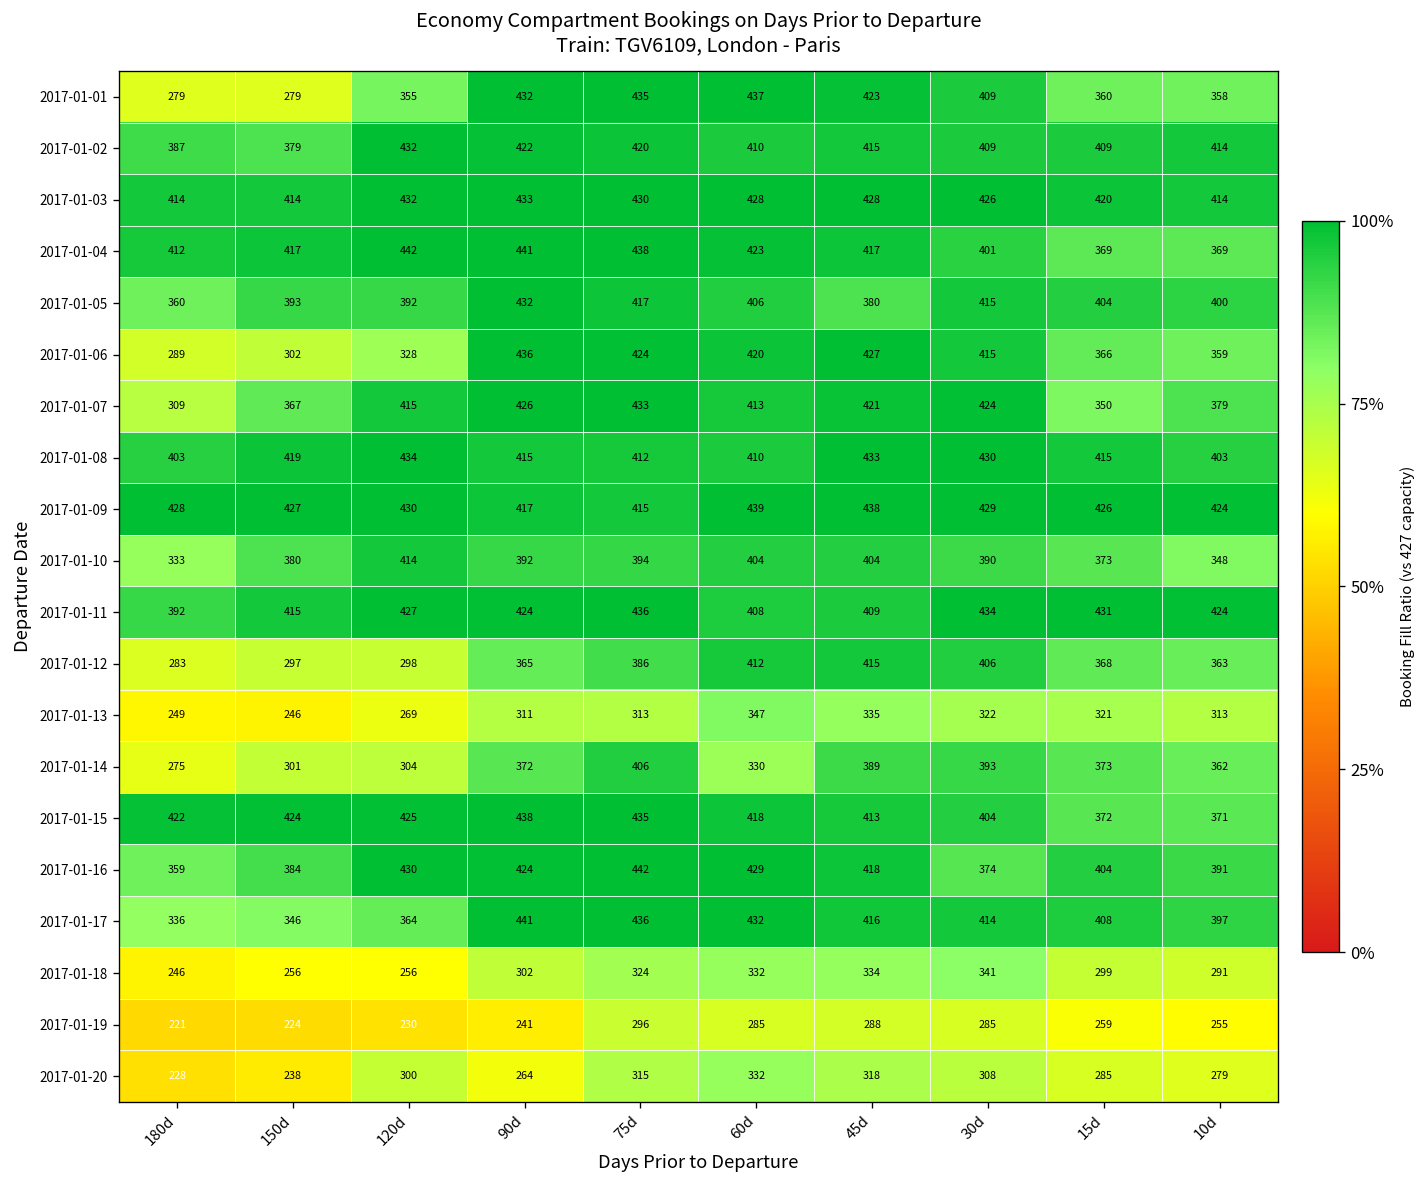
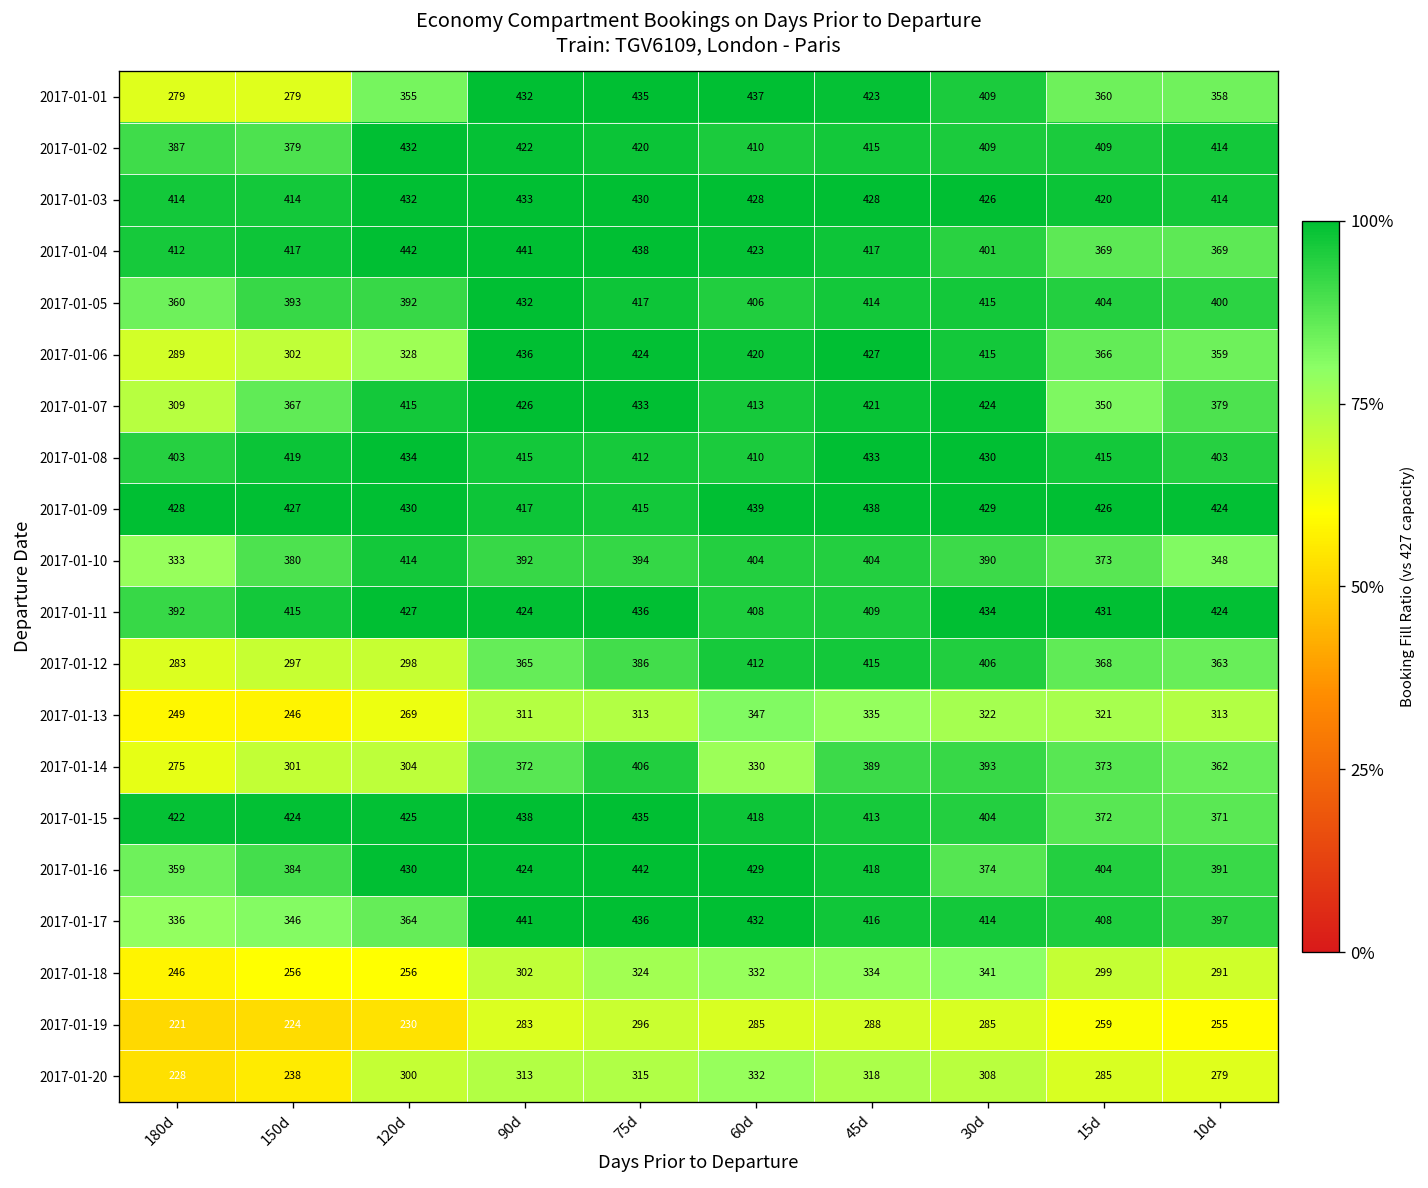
  {
    "2017-01-01": {
      "180d": 279,
      "150d": 279,
      "120d": 355,
      "90d": 432,
      "75d": 435,
      "60d": 437,
      "45d": 423,
      "30d": 409,
      "15d": 360,
      "10d": 358
    },
    "2017-01-02": {
      "180d": 387,
      "150d": 379,
      "120d": 432,
      "90d": 422,
      "75d": 420,
      "60d": 410,
      "45d": 415,
      "30d": 409,
      "15d": 409,
      "10d": 414
    },
    "2017-01-03": {
      "180d": 414,
      "150d": 414,
      "120d": 432,
      "90d": 433,
      "75d": 430,
      "60d": 428,
      "45d": 428,
      "30d": 426,
      "15d": 420,
      "10d": 414
    },
    "2017-01-04": {
      "180d": 412,
      "150d": 417,
      "120d": 442,
      "90d": 441,
      "75d": 438,
      "60d": 423,
      "45d": 417,
      "30d": 401,
      "15d": 369,
      "10d": 369
    },
    "2017-01-05": {
      "180d": 360,
      "150d": 393,
      "120d": 392,
      "90d": 432,
      "75d": 417,
      "60d": 406,
-     "45d": 380,
+     "45d": 414,
      "30d": 415,
      "15d": 404,
      "10d": 400
    },
    "2017-01-06": {
      "180d": 289,
      "150d": 302,
      "120d": 328,
      "90d": 436,
      "75d": 424,
      "60d": 420,
      "45d": 427,
      "30d": 415,
      "15d": 366,
      "10d": 359
    },
    "2017-01-07": {
      "180d": 309,
      "150d": 367,
      "120d": 415,
      "90d": 426,
      "75d": 433,
      "60d": 413,
      "45d": 421,
      "30d": 424,
      "15d": 350,
      "10d": 379
    },
    "2017-01-08": {
      "180d": 403,
      "150d": 419,
      "120d": 434,
      "90d": 415,
      "75d": 412,
      "60d": 410,
      "45d": 433,
      "30d": 430,
      "15d": 415,
      "10d": 403
    },
    "2017-01-09": {
      "180d": 428,
      "150d": 427,
      "120d": 430,
      "90d": 417,
      "75d": 415,
      "60d": 439,
      "45d": 438,
      "30d": 429,
      "15d": 426,
      "10d": 424
    },
    "2017-01-10": {
      "180d": 333,
      "150d": 380,
      "120d": 414,
      "90d": 392,
      "75d": 394,
      "60d": 404,
      "45d": 404,
      "30d": 390,
      "15d": 373,
      "10d": 348
    },
    "2017-01-11": {
      "180d": 392,
      "150d": 415,
      "120d": 427,
      "90d": 424,
      "75d": 436,
      "60d": 408,
      "45d": 409,
      "30d": 434,
      "15d": 431,
      "10d": 424
    },
    "2017-01-12": {
      "180d": 283,
      "150d": 297,
      "120d": 298,
      "90d": 365,
      "75d": 386,
      "60d": 412,
      "45d": 415,
      "30d": 406,
      "15d": 368,
      "10d": 363
    },
    "2017-01-13": {
      "180d": 249,
      "150d": 246,
      "120d": 269,
      "90d": 311,
      "75d": 313,
      "60d": 347,
      "45d": 335,
      "30d": 322,
      "15d": 321,
      "10d": 313
    },
    "2017-01-14": {
      "180d": 275,
      "150d": 301,
      "120d": 304,
      "90d": 372,
      "75d": 406,
      "60d": 330,
      "45d": 389,
      "30d": 393,
      "15d": 373,
      "10d": 362
    },
    "2017-01-15": {
      "180d": 422,
      "150d": 424,
      "120d": 425,
      "90d": 438,
      "75d": 435,
      "60d": 418,
      "45d": 413,
      "30d": 404,
      "15d": 372,
      "10d": 371
    },
    "2017-01-16": {
      "180d": 359,
      "150d": 384,
      "120d": 430,
      "90d": 424,
      "75d": 442,
      "60d": 429,
      "45d": 418,
      "30d": 374,
      "15d": 404,
      "10d": 391
    },
    "2017-01-17": {
      "180d": 336,
      "150d": 346,
      "120d": 364,
      "90d": 441,
      "75d": 436,
      "60d": 432,
      "45d": 416,
      "30d": 414,
      "15d": 408,
      "10d": 397
    },
    "2017-01-18": {
      "180d": 246,
      "150d": 256,
      "120d": 256,
      "90d": 302,
      "75d": 324,
      "60d": 332,
      "45d": 334,
      "30d": 341,
      "15d": 299,
      "10d": 291
    },
    "2017-01-19": {
      "180d": 221,
      "150d": 224,
      "120d": 230,
-     "90d": 241,
+     "90d": 283,
      "75d": 296,
      "60d": 285,
      "45d": 288,
      "30d": 285,
      "15d": 259,
      "10d": 255
    },
    "2017-01-20": {
      "180d": 228,
      "150d": 238,
      "120d": 300,
-     "90d": 264,
+     "90d": 313,
      "75d": 315,
      "60d": 332,
      "45d": 318,
      "30d": 308,
      "15d": 285,
      "10d": 279
    }
  }
